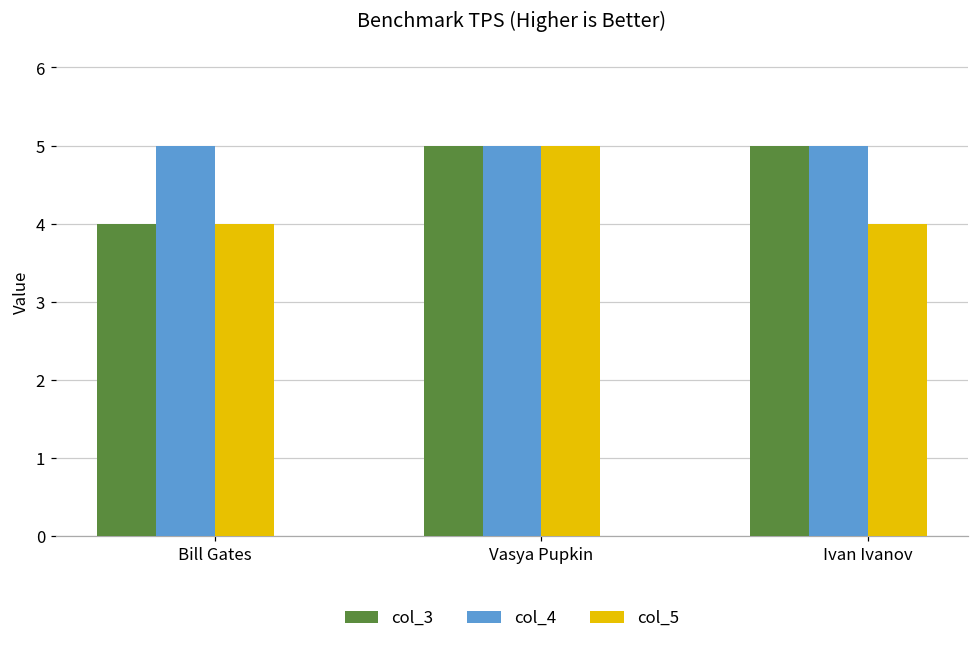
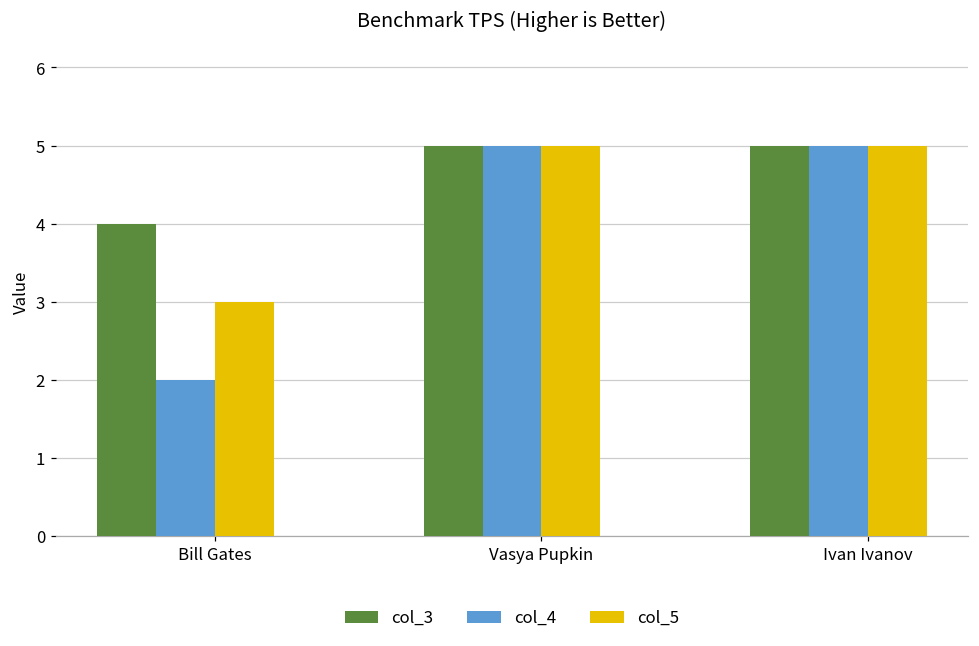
  {
    "col_3": {
      "Bill Gates": 4,
      "Vasya Pupkin": 5,
      "Ivan Ivanov": 5
    },
    "col_4": {
-     "Bill Gates": 5,
+     "Bill Gates": 2,
      "Vasya Pupkin": 5,
      "Ivan Ivanov": 5
    },
    "col_5": {
-     "Bill Gates": 4,
+     "Bill Gates": 3,
      "Vasya Pupkin": 5,
-     "Ivan Ivanov": 4
+     "Ivan Ivanov": 5
    }
  }
